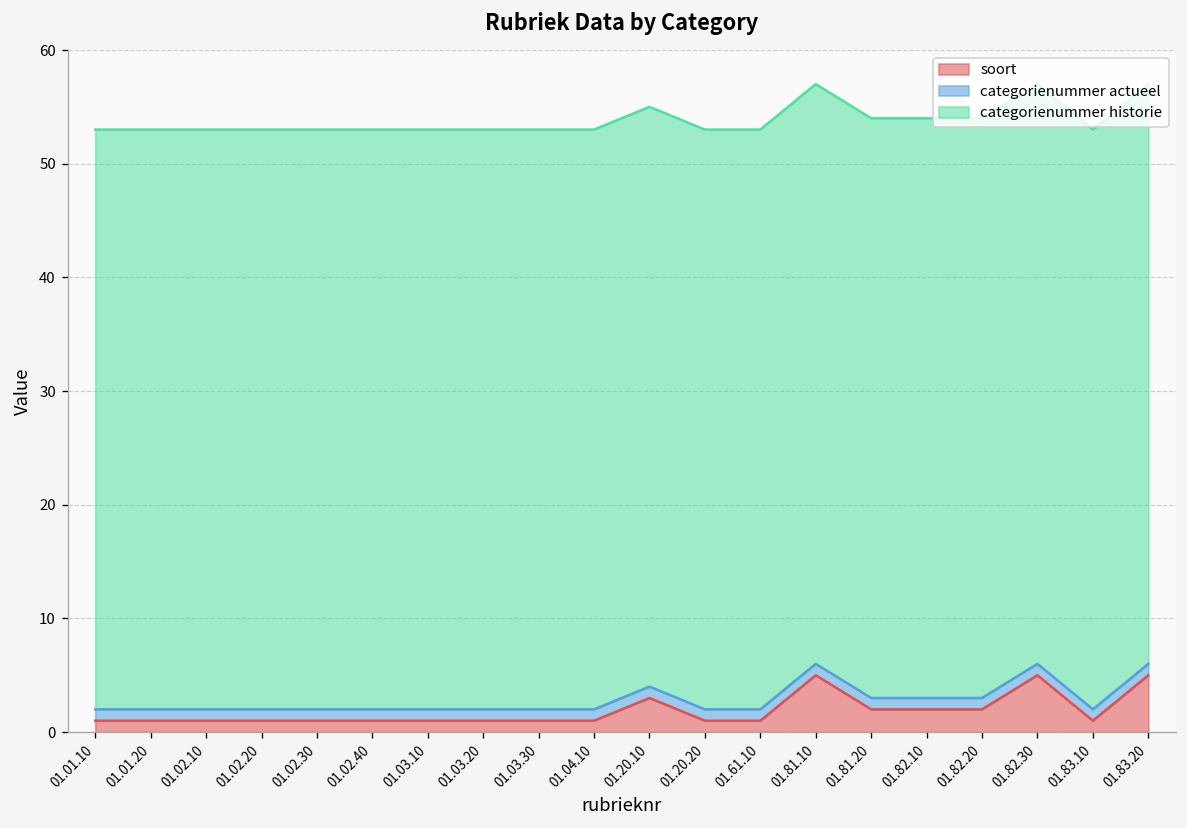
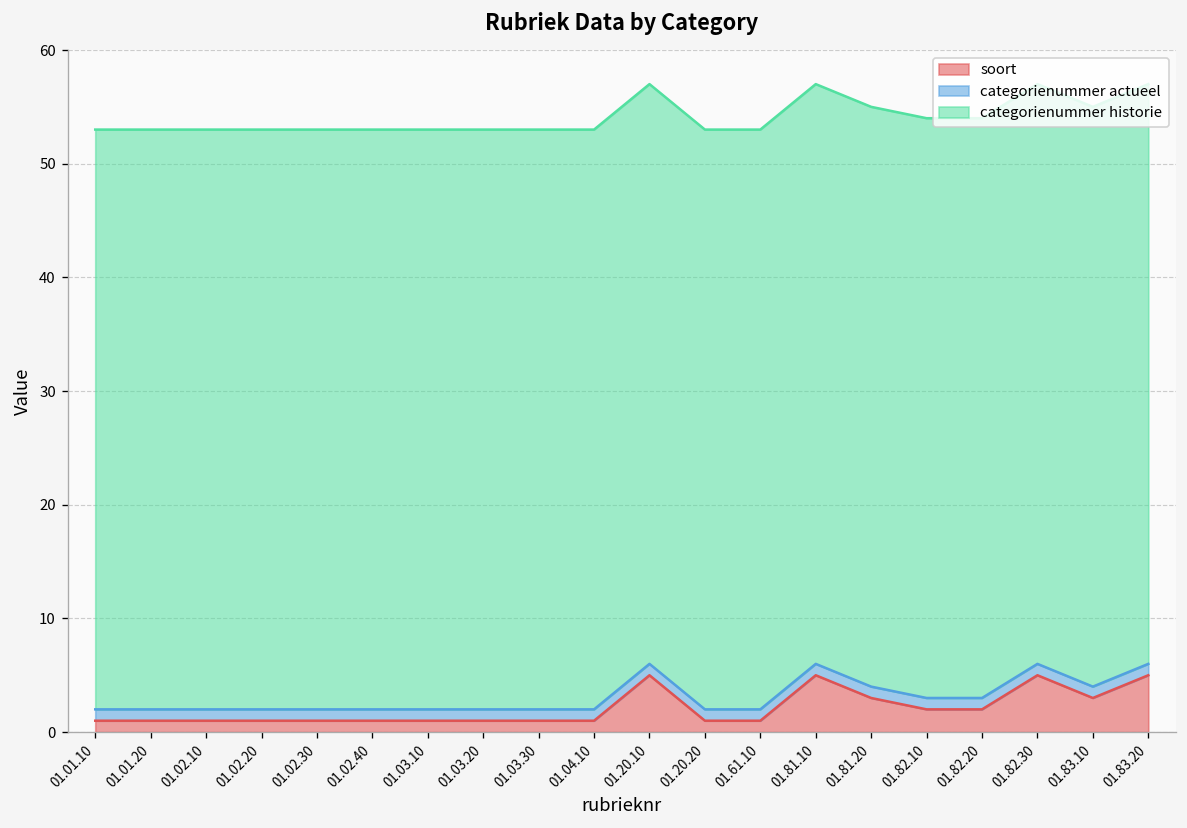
  {
    "soort": {
      "01.01.10": 1,
      "01.01.20": 1,
      "01.02.10": 1,
      "01.02.20": 1,
      "01.02.30": 1,
      "01.02.40": 1,
      "01.03.10": 1,
      "01.03.20": 1,
      "01.03.30": 1,
      "01.04.10": 1,
-     "01.20.10": 3,
+     "01.20.10": 5,
      "01.20.20": 1,
      "01.61.10": 1,
      "01.81.10": 5,
-     "01.81.20": 2,
+     "01.81.20": 3,
      "01.82.10": 2,
      "01.82.20": 2,
      "01.82.30": 5,
-     "01.83.10": 1,
+     "01.83.10": 3,
      "01.83.20": 5
    },
    "categorienummer actueel": {
      "01.01.10": 1,
      "01.01.20": 1,
      "01.02.10": 1,
      "01.02.20": 1,
      "01.02.30": 1,
      "01.02.40": 1,
      "01.03.10": 1,
      "01.03.20": 1,
      "01.03.30": 1,
      "01.04.10": 1,
      "01.20.10": 1,
      "01.20.20": 1,
      "01.61.10": 1,
      "01.81.10": 1,
      "01.81.20": 1,
      "01.82.10": 1,
      "01.82.20": 1,
      "01.82.30": 1,
      "01.83.10": 1,
      "01.83.20": 1
    },
    "categorienummer historie": {
      "01.01.10": 51,
      "01.01.20": 51,
      "01.02.10": 51,
      "01.02.20": 51,
      "01.02.30": 51,
      "01.02.40": 51,
      "01.03.10": 51,
      "01.03.20": 51,
      "01.03.30": 51,
      "01.04.10": 51,
      "01.20.10": 51,
      "01.20.20": 51,
      "01.61.10": 51,
      "01.81.10": 51,
      "01.81.20": 51,
      "01.82.10": 51
    }
  }
